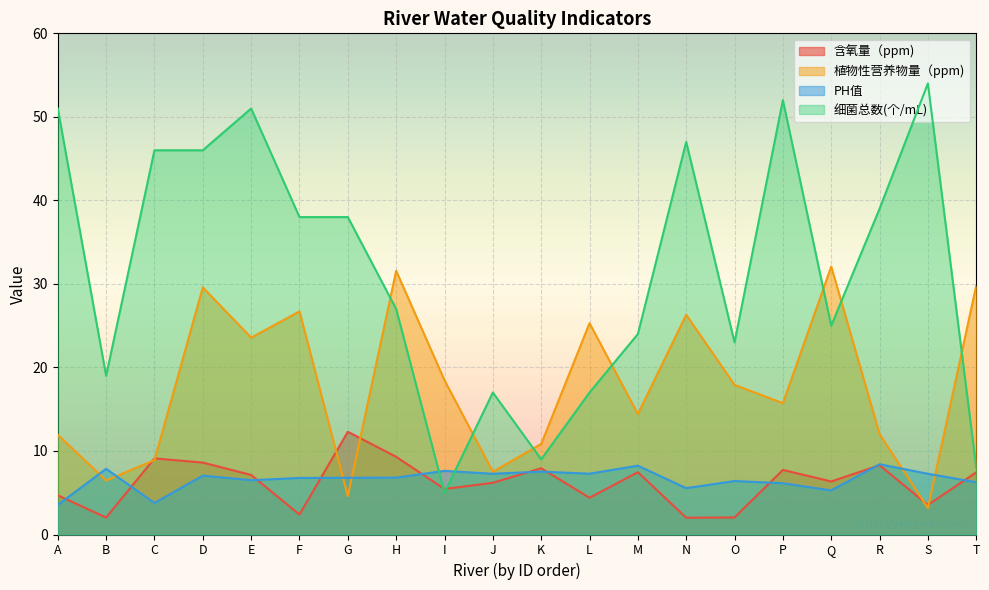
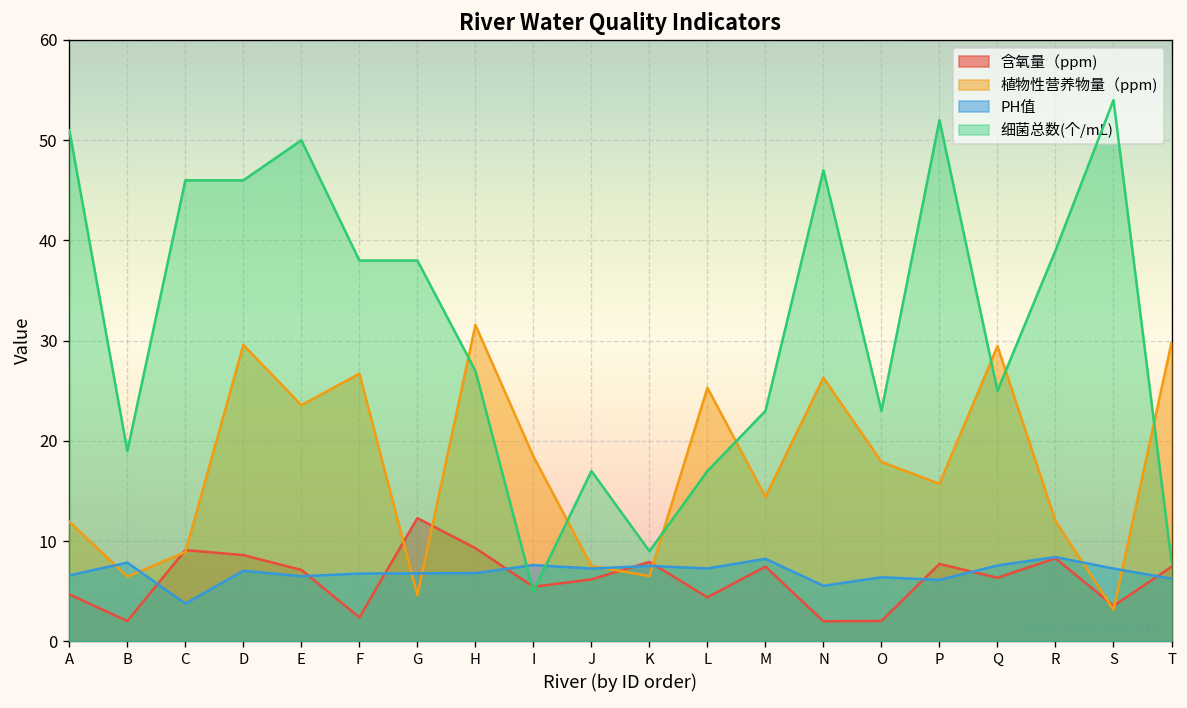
  {
    "含氧量（ppm)": {
      "A": 5,
      "B": 2,
      "D": 9,
      "E": 7,
      "F": 2,
      "G": 12,
      "H": 9,
      "I": 5,
      "J": 6,
      "K": 8,
      "L": 4,
      "M": 7,
      "N": 2,
      "O": 2,
      "P": 8,
      "Q": 6,
      "S": 4,
      "T": 7
    },
    "植物性营养物量（ppm)": {
      "A": 12,
      "B": 6,
      "D": 30,
      "E": 24,
      "F": 27,
      "G": 5,
      "H": 32,
      "I": 18,
-     "K": 11,
+     "K": 7,
      "L": 25,
      "M": 14,
      "N": 26,
      "O": 18,
      "P": 16,
-     "Q": 32,
+     "Q": 29,
      "R": 12,
      "S": 3,
      "T": 30
    },
    "PH值": {
-     "A": 4,
+     "A": 7,
      "B": 8,
      "C": 4,
      "D": 7,
      "E": 7,
      "F": 7,
      "G": 7,
      "H": 7,
      "I": 8,
      "K": 8,
      "L": 7,
      "M": 8,
      "N": 6,
      "O": 6,
      "P": 6,
-     "Q": 5,
+     "Q": 8,
      "S": 7,
      "T": 6
    },
    "细菌总数(个/mL)": {
      "A": 51,
      "B": 19,
      "C": 46,
      "D": 46,
-     "E": 51,
+     "E": 50,
      "F": 38,
      "G": 38,
      "H": 27,
      "I": 5,
      "J": 17,
      "K": 9,
      "L": 17,
-     "M": 24,
+     "M": 23,
      "N": 47,
      "O": 23,
      "P": 52,
      "Q": 25,
      "R": 39,
      "T": 8
    }
  }
